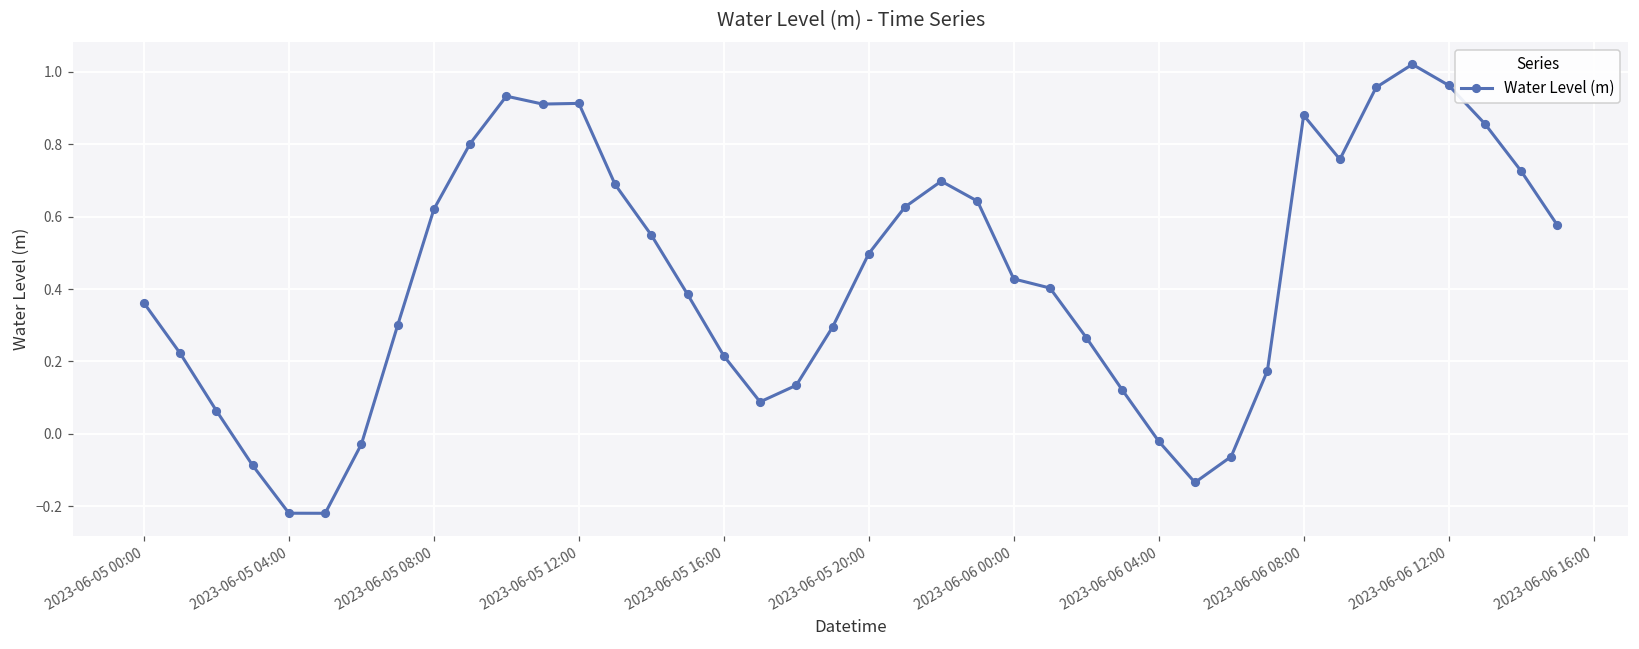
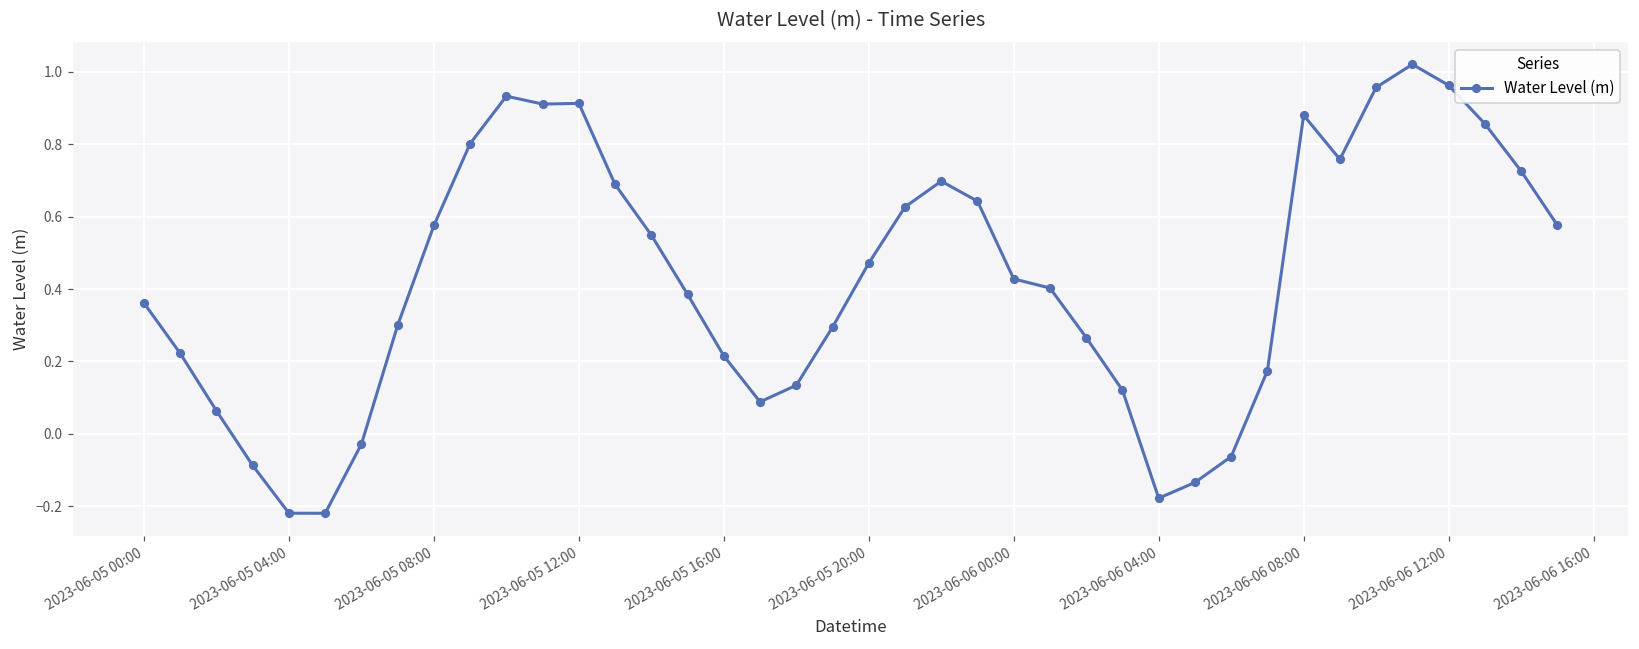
  {
    "2023-06-05 00:00": 0.36,
    "2023-06-05 04:00": -0.22,
-   "2023-06-05 08:00": 0.62,
+   "2023-06-05 08:00": 0.58,
    "2023-06-05 12:00": 0.91,
    "2023-06-05 16:00": 0.22,
-   "2023-06-05 20:00": 0.50,
+   "2023-06-05 20:00": 0.47,
    "2023-06-06 00:00": 0.43,
-   "2023-06-06 04:00": -0.02,
+   "2023-06-06 04:00": -0.18,
    "2023-06-06 08:00": 0.88,
    "2023-06-06 12:00": 0.96
  }
